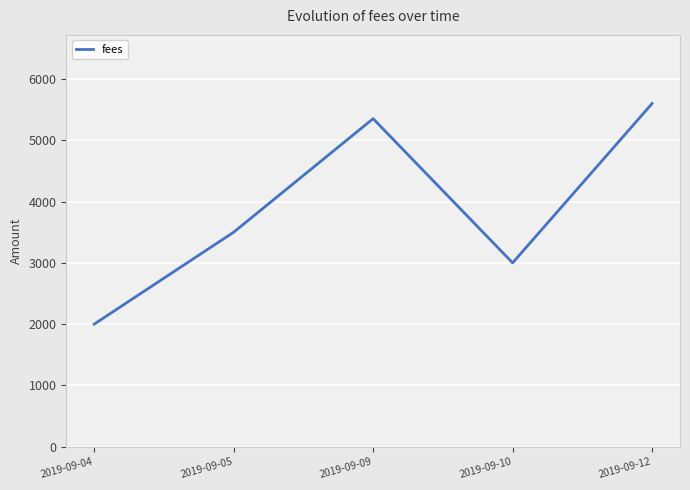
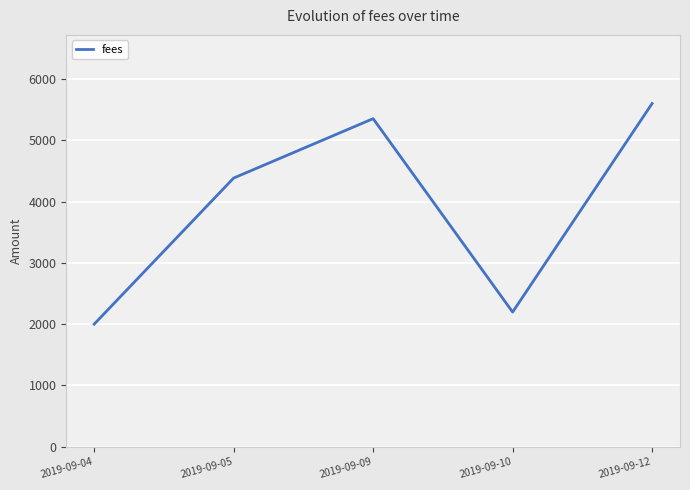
  {
    "2019-09-04": 2000,
-   "2019-09-05": 3500,
+   "2019-09-05": 4400,
    "2019-09-09": 5400,
-   "2019-09-10": 3000,
+   "2019-09-10": 2200,
    "2019-09-12": 5600
  }
